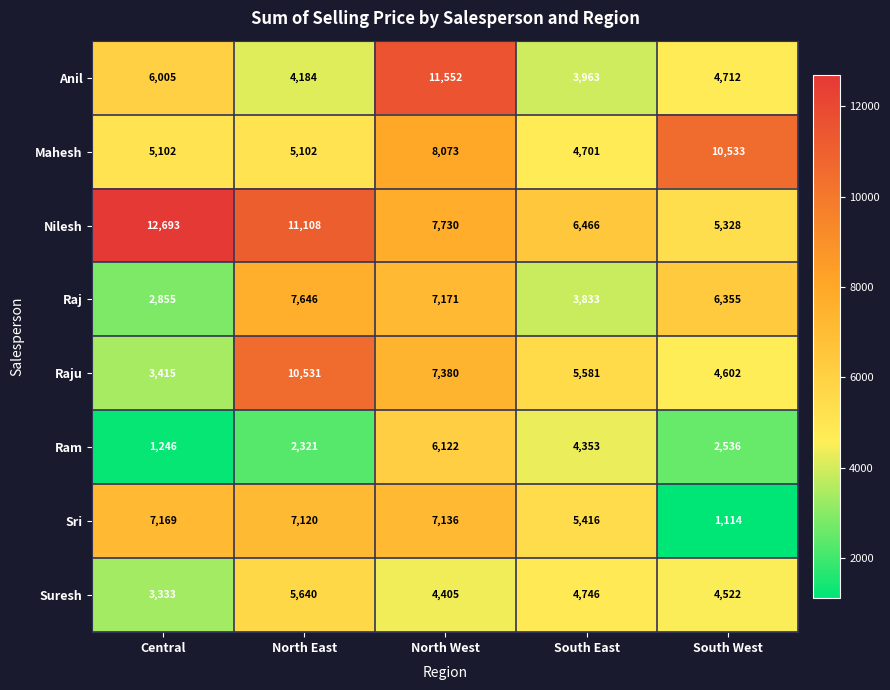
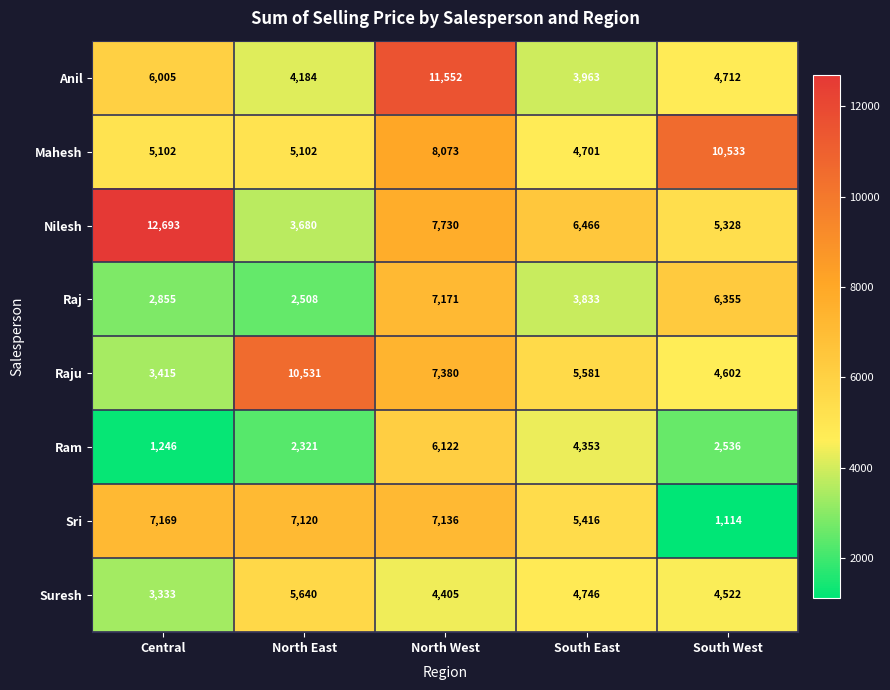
  {
    "Anil": {
      "Central": "6,005",
      "North East": "4,184",
      "North West": "11,552",
      "South East": "3,963",
      "South West": "4,712"
    },
    "Mahesh": {
      "Central": "5,102",
      "North East": "5,102",
      "North West": "8,073",
      "South East": "4,701",
      "South West": "10,533"
    },
    "Nilesh": {
      "Central": "12,693",
-     "North East": "11,108",
+     "North East": "3,680",
      "North West": "7,730",
      "South East": "6,466",
      "South West": "5,328"
    },
    "Raj": {
      "Central": "2,855",
-     "North East": "7,646",
+     "North East": "2,508",
      "North West": "7,171",
      "South East": "3,833",
      "South West": "6,355"
    },
    "Raju": {
      "Central": "3,415",
      "North East": "10,531",
      "North West": "7,380",
      "South East": "5,581",
      "South West": "4,602"
    },
    "Ram": {
      "Central": "1,246",
      "North East": "2,321",
      "North West": "6,122",
      "South East": "4,353",
      "South West": "2,536"
    },
    "Sri": {
      "Central": "7,169",
      "North East": "7,120",
      "North West": "7,136",
      "South East": "5,416",
      "South West": "1,114"
    },
    "Suresh": {
      "Central": "3,333",
      "North East": "5,640",
      "North West": "4,405",
      "South East": "4,746",
      "South West": "4,522"
    }
  }
